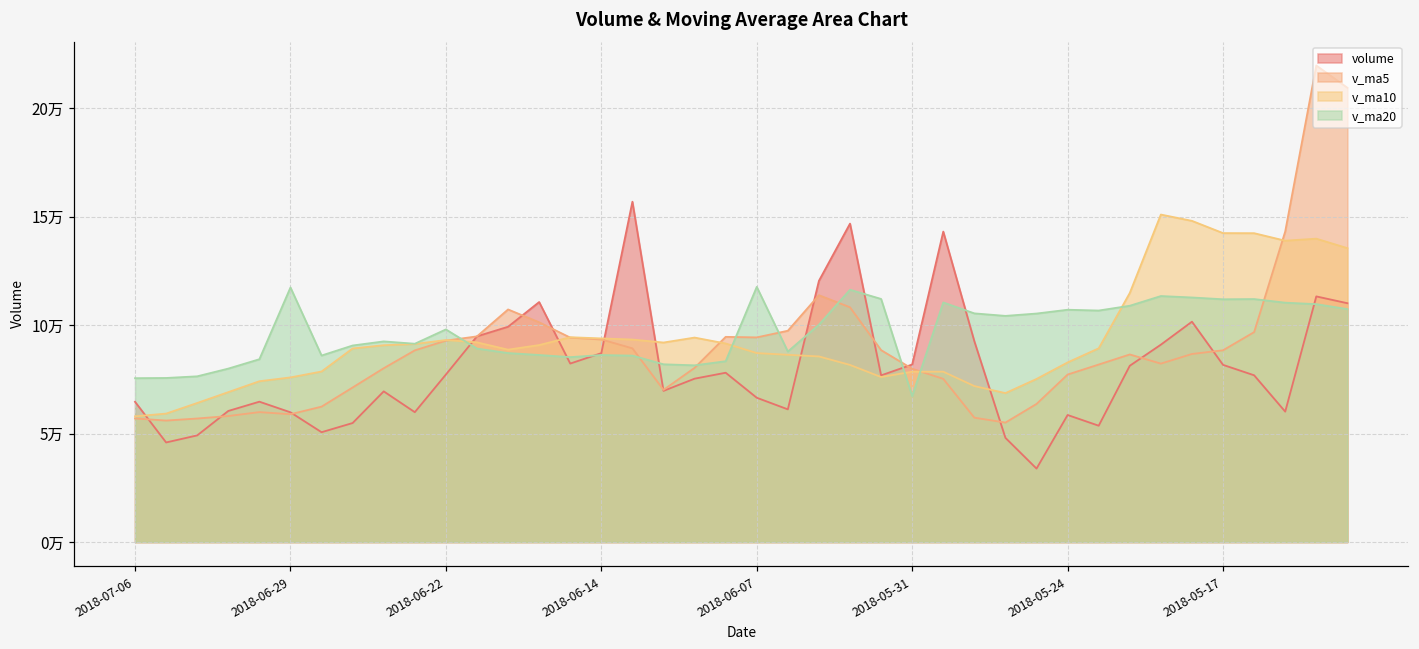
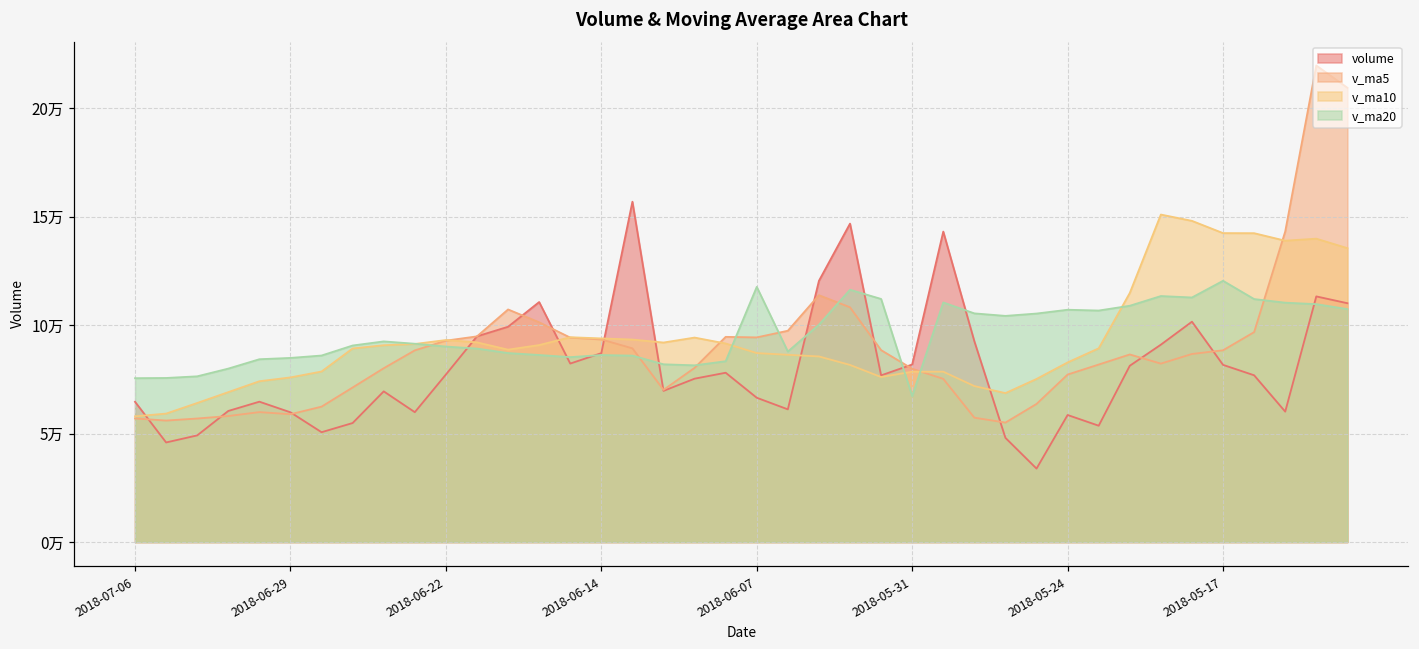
  {
    "v_ma20": {
      "2018-07-06": "7.6万",
-     "2018-06-29": "11.7万",
-     "2018-06-22": "9.8万",
+     "2018-06-29": "8.5万",
+     "2018-06-22": "9.0万",
      "2018-06-07": "11.8万",
      "2018-05-31": "6.7万",
      "2018-05-24": "10.7万",
-     "2018-05-17": "11.2万"
+     "2018-05-17": "12.0万"
    }
  }
